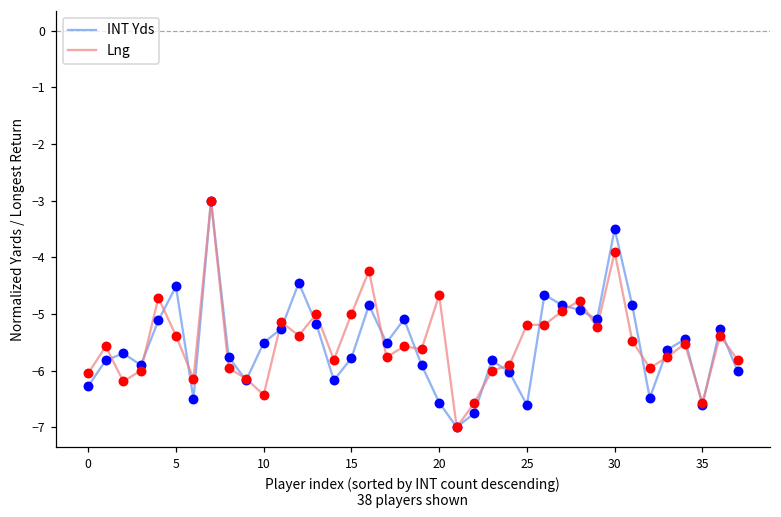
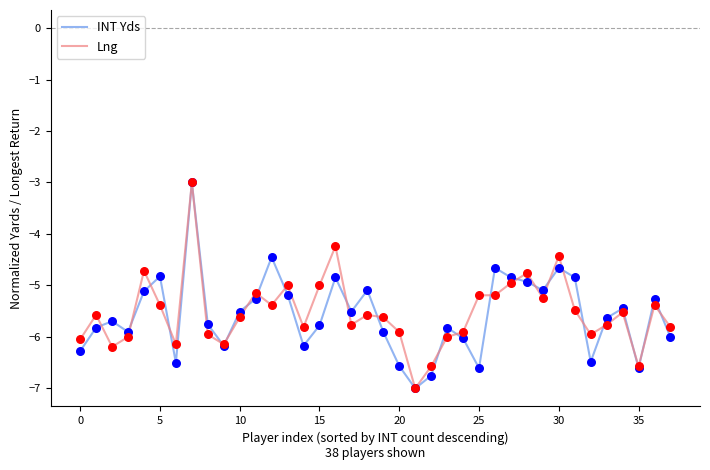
  {
    "INT Yds": {
      "0": -6.3,
-     "5": -4.5,
+     "5": -4.8,
      "10": -5.5,
      "15": -5.8,
      "20": -6.6,
      "25": -6.6,
-     "30": -3.5
+     "30": -4.7
    },
    "Lng": {
      "0": -6.0,
      "5": -5.4,
-     "10": -6.4,
+     "10": -5.6,
      "15": -5.0,
-     "20": -4.7,
+     "20": -5.9,
      "25": -5.2,
-     "30": -3.9
+     "30": -4.4
    }
  }
